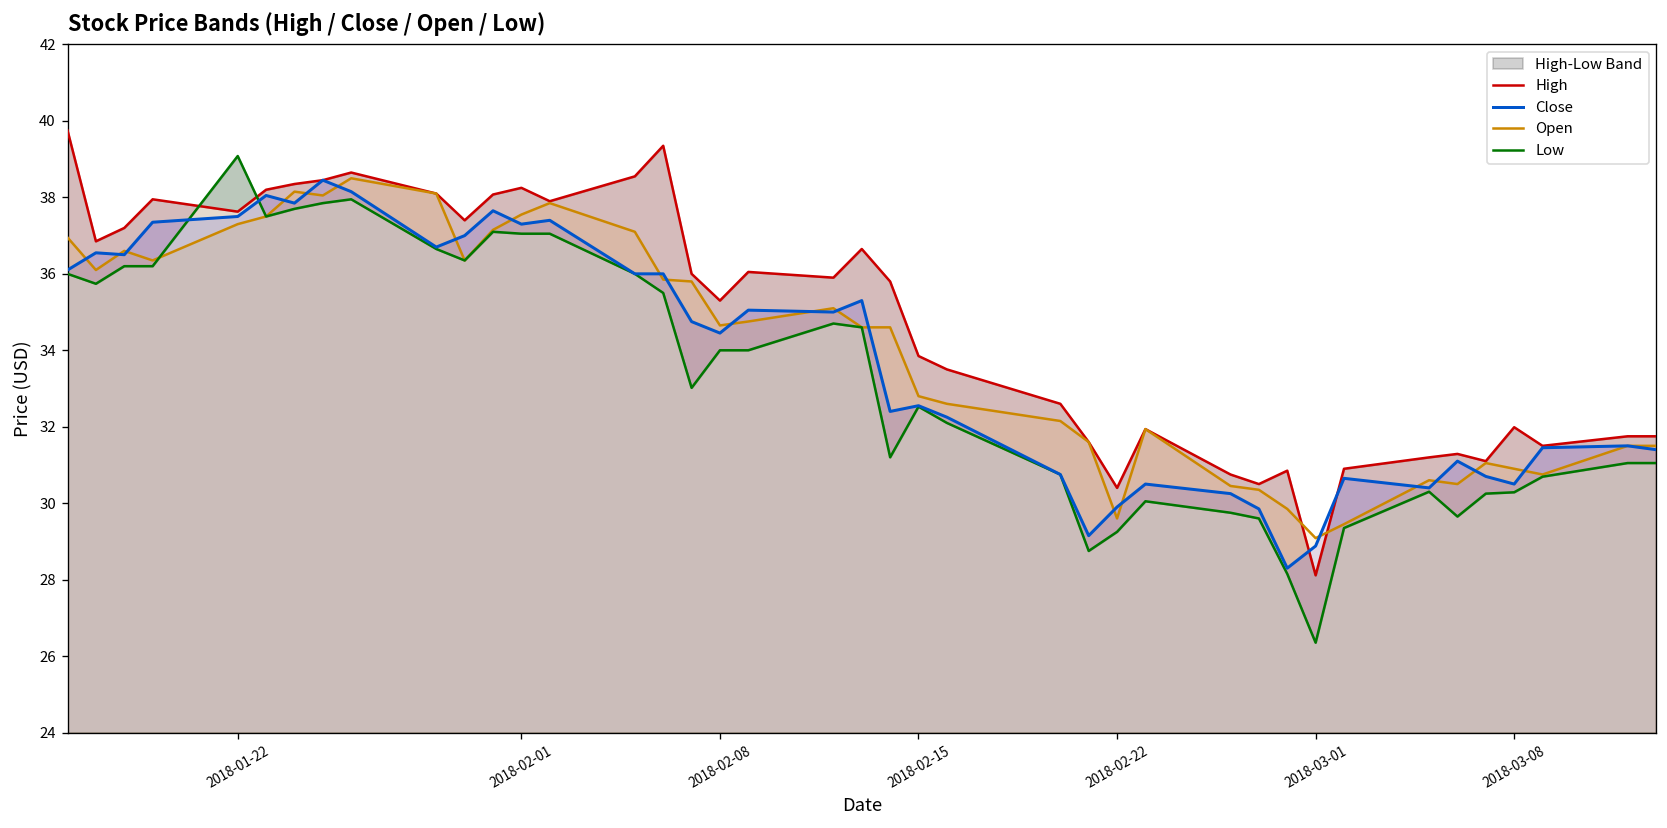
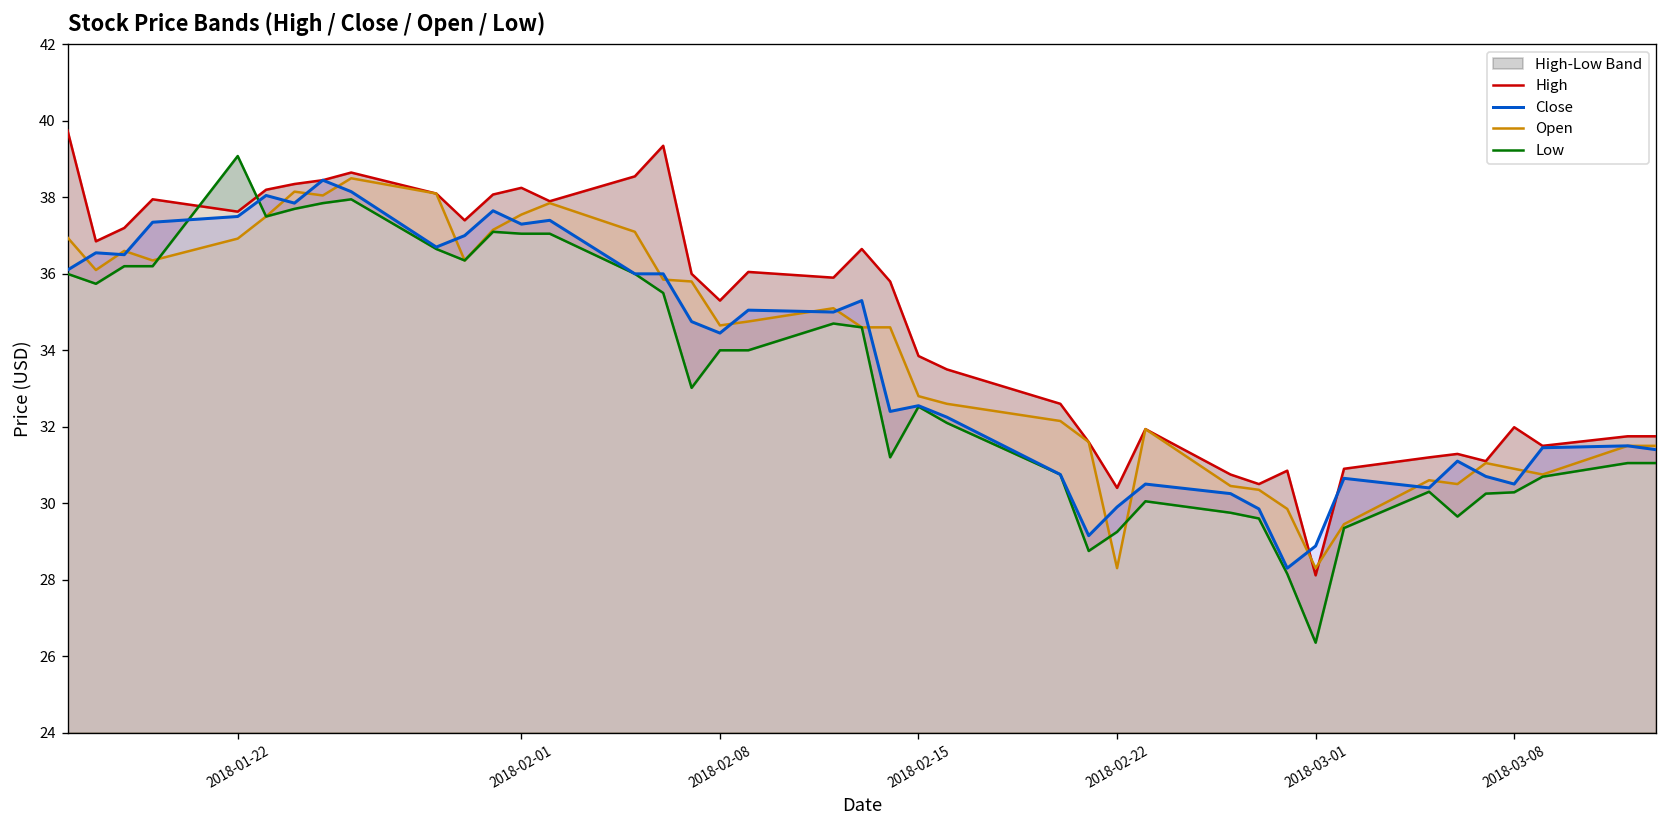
  {
    "High": {
      "2018-01-22": 37.6
    },
    "Close": {
      "2018-01-22": 37.5,
      "2018-02-01": 37.3,
      "2018-02-08": 34.5,
      "2018-02-22": 29.9,
      "2018-03-01": 28.9,
      "2018-03-08": 30.5
    },
    "Open": {
-     "2018-01-22": 37.3,
+     "2018-01-22": 36.9,
      "2018-02-01": 37.5,
      "2018-02-08": 34.7,
      "2018-02-15": 32.8,
-     "2018-02-22": 29.6,
-     "2018-03-01": 29.1,
+     "2018-02-22": 28.3,
+     "2018-03-01": 28.3,
      "2018-03-08": 30.9
    },
    "Low": {
      "2018-02-01": 37.0,
      "2018-02-08": 34.0,
      "2018-02-22": 29.3,
      "2018-03-01": 26.4,
      "2018-03-08": 30.3
    }
  }
